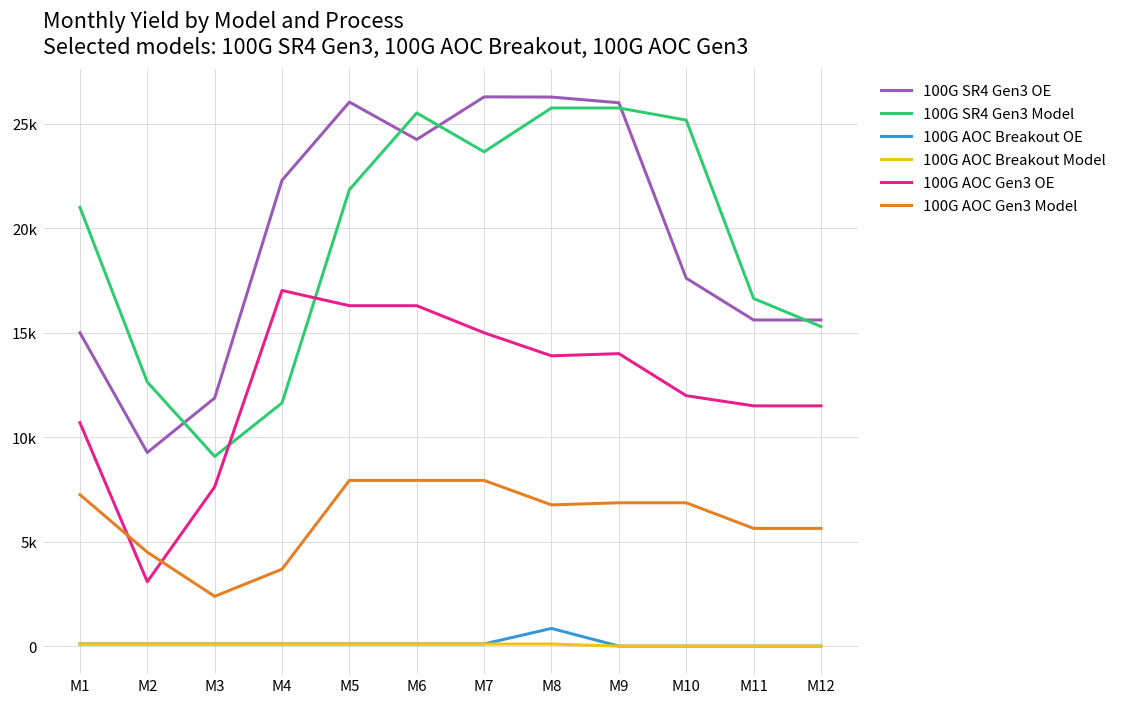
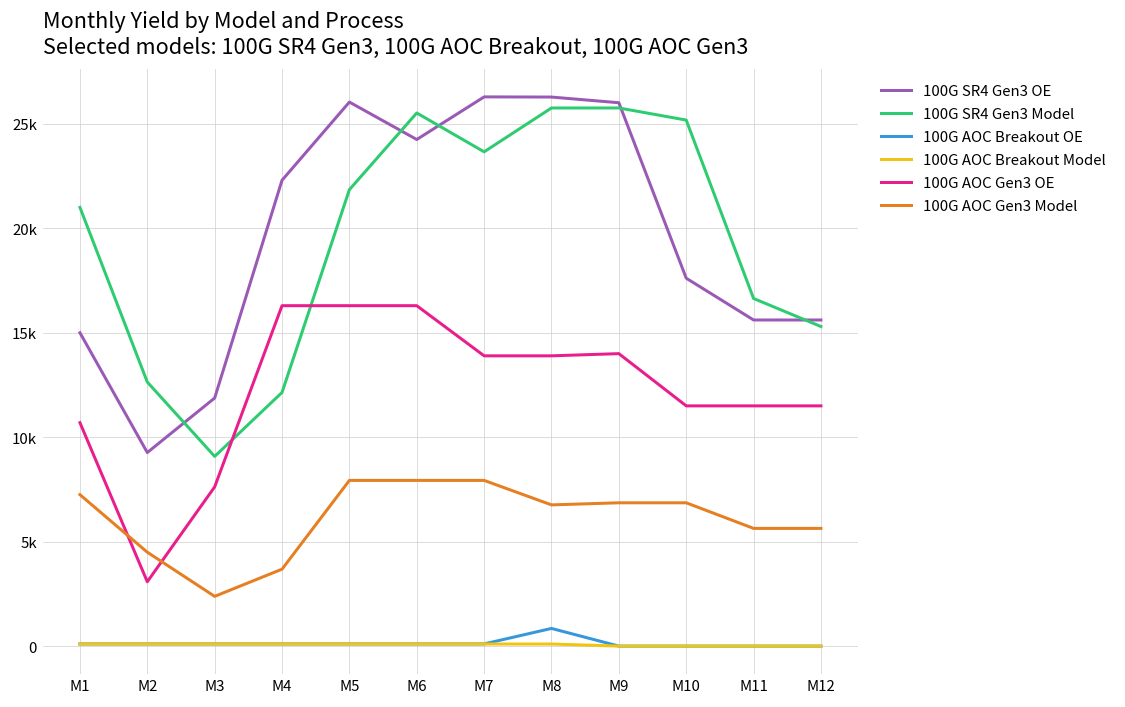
  {
    "100G SR4 Gen3 OE": {
      "M1": 15000,
      "M2": 9300,
      "M3": 11900,
      "M4": 22300,
      "M5": 26000,
      "M6": 24300,
      "M7": 26300,
      "M8": 26300,
      "M9": 26000,
      "M10": 17600,
      "M11": 15600,
      "M12": 15600
    },
    "100G SR4 Gen3 Model": {
      "M1": 21000,
      "M2": 12600,
      "M3": 9100,
-     "M4": 11600,
+     "M4": 12100,
      "M5": 21900,
      "M6": 25500,
      "M7": 23700,
      "M8": 25800,
      "M9": 25800,
      "M10": 25200,
      "M11": 16600,
      "M12": 15300
    },
    "100G AOC Breakout OE": {
      "M8": 800
    },
    "100G AOC Breakout Model": {
      "M8": 100
    },
    "100G AOC Gen3 OE": {
      "M1": 10700,
      "M2": 3100,
      "M3": 7600,
-     "M4": 17000,
+     "M4": 16300,
      "M5": 16300,
      "M6": 16300,
-     "M7": 15000,
+     "M7": 13900,
      "M8": 13900,
      "M9": 14000,
-     "M10": 12000,
+     "M10": 11500,
      "M11": 11500,
      "M12": 11500
    },
    "100G AOC Gen3 Model": {
      "M1": 7300,
      "M2": 4500,
      "M3": 2400,
      "M4": 3700,
      "M5": 7900,
      "M6": 7900,
      "M7": 7900,
      "M8": 6800,
      "M9": 6900,
      "M10": 6900,
      "M11": 5600,
      "M12": 5600
    }
  }
